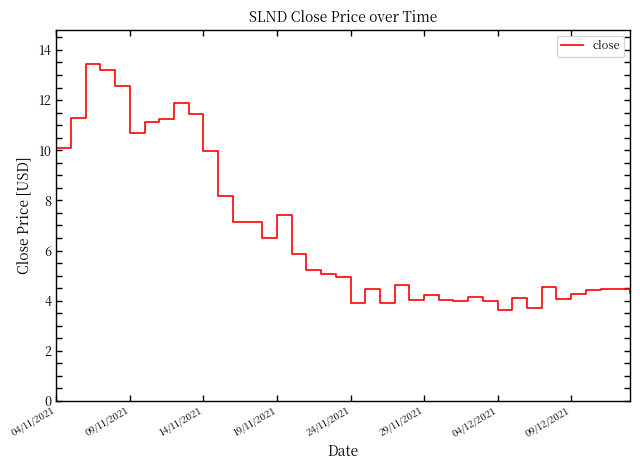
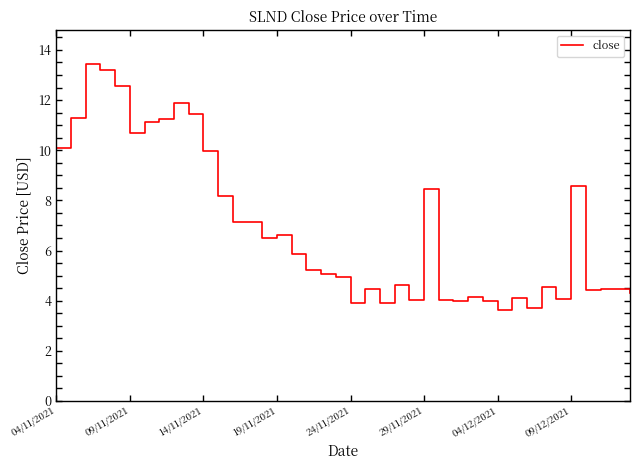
  {
    "04/11/2021": 10.1,
    "09/11/2021": 10.7,
    "14/11/2021": 10.0,
-   "19/11/2021": 7.4,
+   "19/11/2021": 6.6,
    "24/11/2021": 3.9,
-   "29/11/2021": 4.2,
+   "29/11/2021": 8.4,
    "04/12/2021": 3.6,
-   "09/12/2021": 4.3
+   "09/12/2021": 8.6
  }
